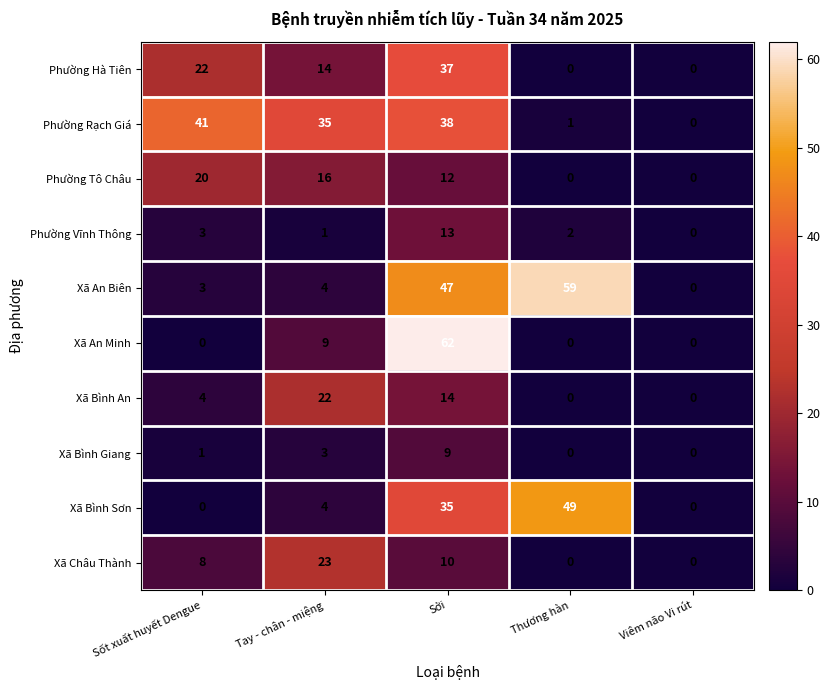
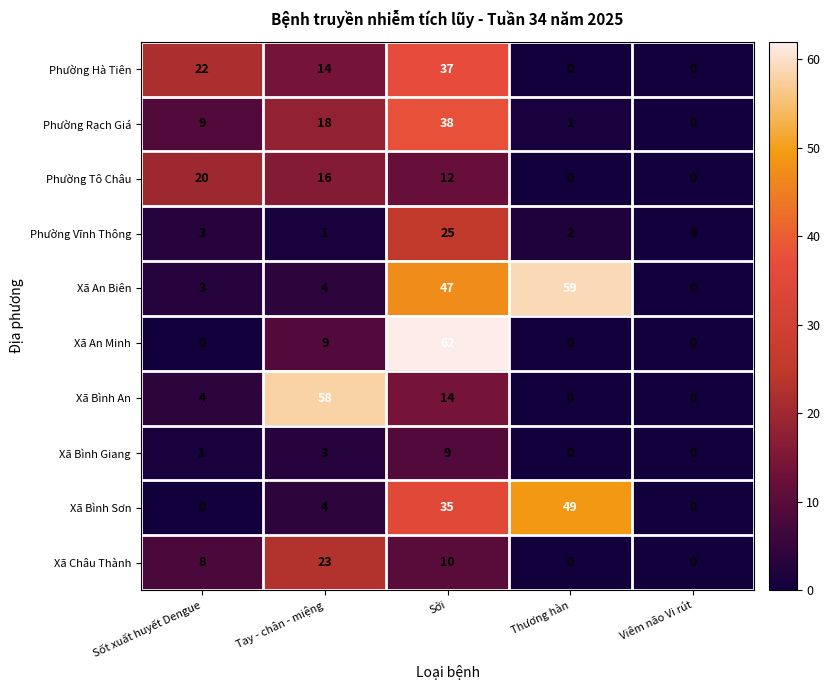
  {
    "Phường Hà Tiên": {
      "Sốt xuất huyết Dengue": 22,
      "Tay - chân - miệng": 14,
      "Sởi": 37,
      "Thương hàn": 0,
      "Viêm não Vi rút": 0
    },
    "Phường Rạch Giá": {
-     "Sốt xuất huyết Dengue": 41,
-     "Tay - chân - miệng": 35,
+     "Sốt xuất huyết Dengue": 9,
+     "Tay - chân - miệng": 18,
      "Sởi": 38,
      "Thương hàn": 1,
      "Viêm não Vi rút": 0
    },
    "Phường Tô Châu": {
      "Sốt xuất huyết Dengue": 20,
      "Tay - chân - miệng": 16,
      "Sởi": 12,
      "Thương hàn": 0,
      "Viêm não Vi rút": 0
    },
    "Phường Vĩnh Thông": {
      "Sốt xuất huyết Dengue": 3,
      "Tay - chân - miệng": 1,
-     "Sởi": 13,
+     "Sởi": 25,
      "Thương hàn": 2,
      "Viêm não Vi rút": 0
    },
    "Xã An Biên": {
      "Sốt xuất huyết Dengue": 3,
      "Tay - chân - miệng": 4,
      "Sởi": 47,
      "Thương hàn": 59,
      "Viêm não Vi rút": 0
    },
    "Xã An Minh": {
      "Sốt xuất huyết Dengue": 0,
      "Tay - chân - miệng": 9,
      "Thương hàn": 0,
      "Viêm não Vi rút": 0
    },
    "Xã Bình An": {
      "Sốt xuất huyết Dengue": 4,
-     "Tay - chân - miệng": 22,
+     "Tay - chân - miệng": 58,
      "Sởi": 14,
      "Thương hàn": 0,
      "Viêm não Vi rút": 0
    },
    "Xã Bình Giang": {
      "Sốt xuất huyết Dengue": 1,
      "Tay - chân - miệng": 3,
      "Sởi": 9,
      "Thương hàn": 0,
      "Viêm não Vi rút": 0
    },
    "Xã Bình Sơn": {
      "Sốt xuất huyết Dengue": 0,
      "Tay - chân - miệng": 4,
      "Sởi": 35,
      "Thương hàn": 49,
      "Viêm não Vi rút": 0
    },
    "Xã Châu Thành": {
      "Sốt xuất huyết Dengue": 8,
      "Tay - chân - miệng": 23,
      "Sởi": 10,
      "Thương hàn": 0,
      "Viêm não Vi rút": 0
    }
  }
